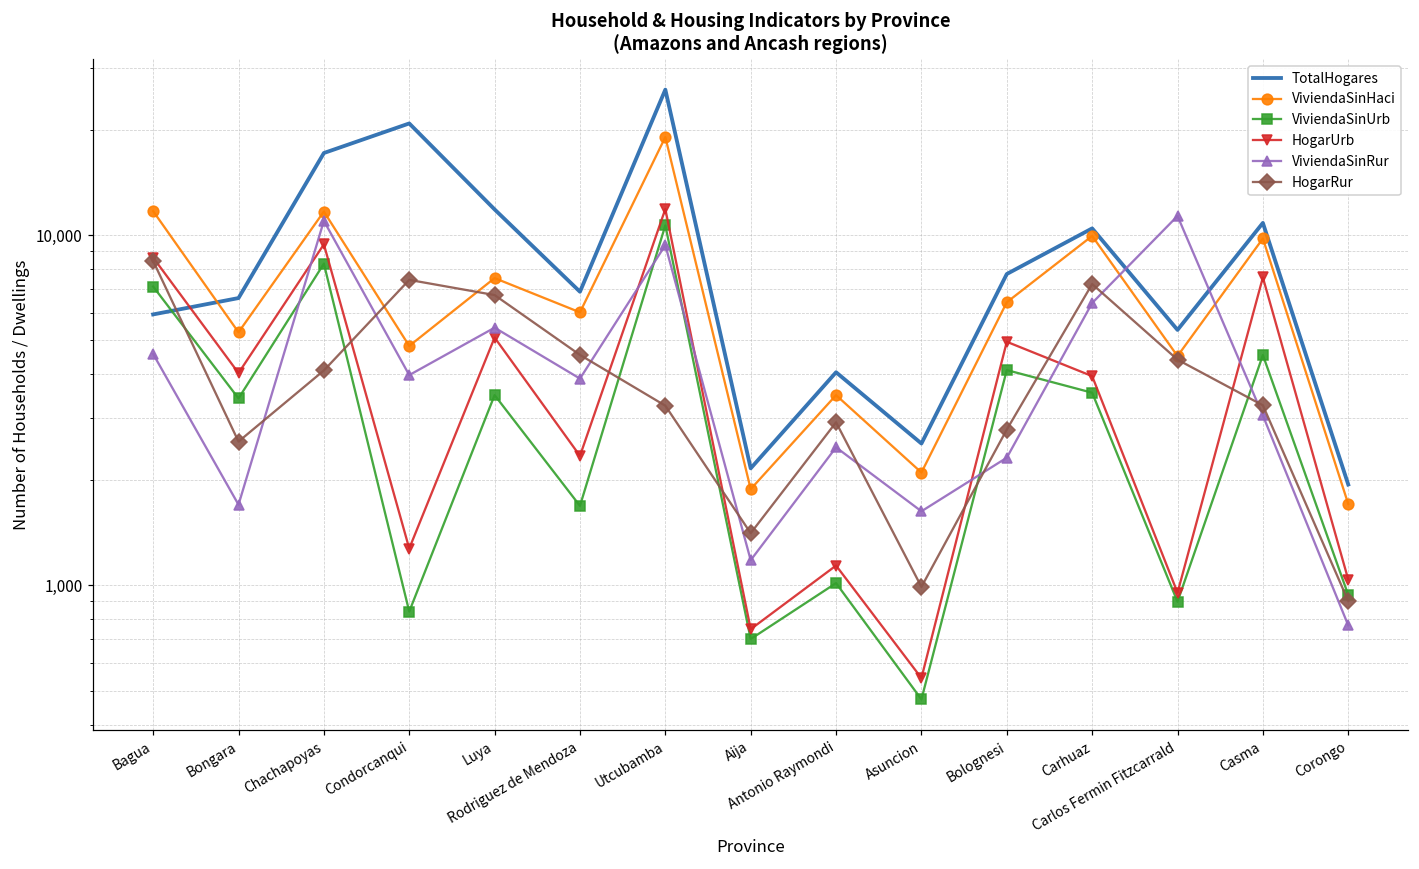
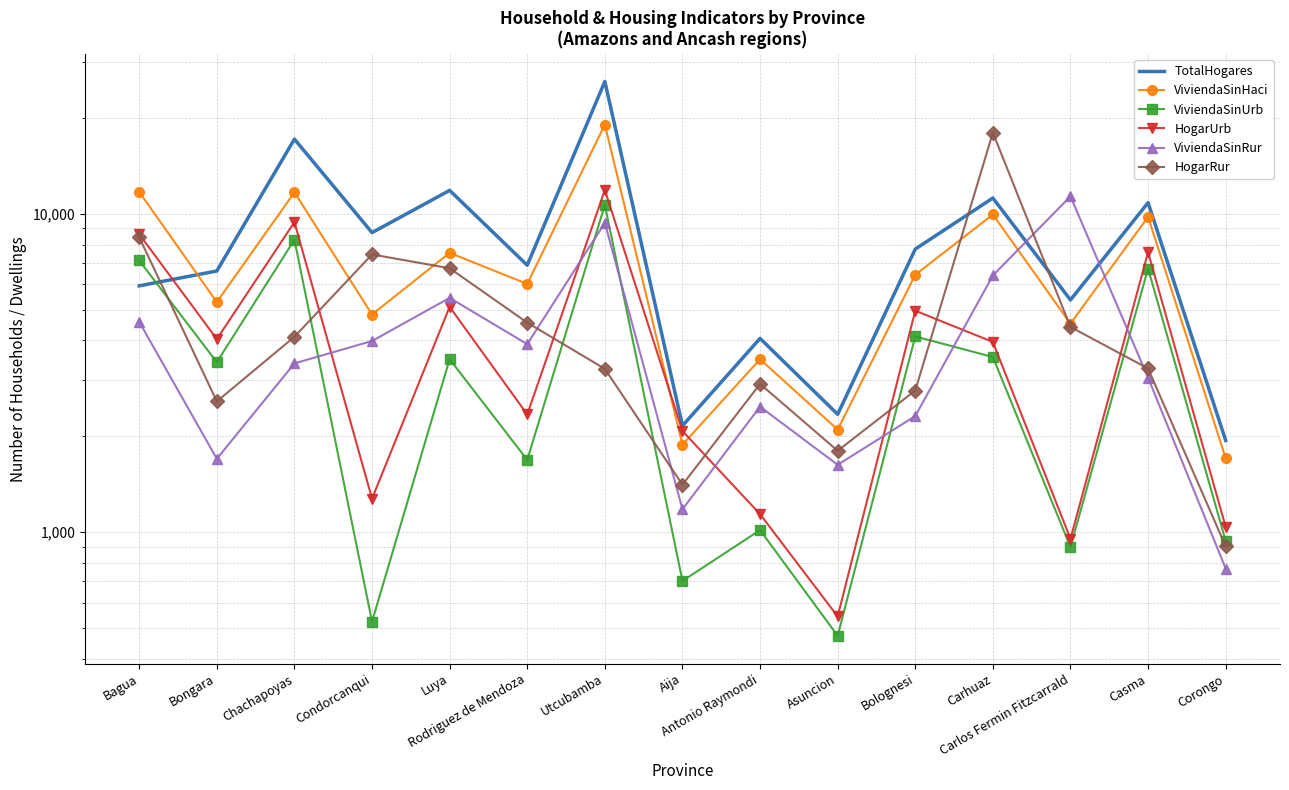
  {
    "TotalHogares": {
      "Bagua": "5,900",
      "Bongara": "6,600",
      "Chachapoyas": "17,000",
-     "Condorcanqui": "21,000",
+     "Condorcanqui": "8,700",
      "Luya": "11,800",
      "Rodriguez de Mendoza": "6,900",
      "Utcubamba": "26,000",
      "Aija": "2,200",
      "Antonio Raymondi": "4,100",
-     "Asuncion": "2,500",
+     "Asuncion": "2,300",
      "Bolognesi": "7,700",
-     "Carhuaz": "10,400",
+     "Carhuaz": "11,200",
      "Carlos Fermin Fitzcarrald": "5,400",
      "Casma": "10,800",
      "Corongo": "1,900"
    },
    "ViviendaSinHaci": {
      "Bagua": "11,700",
      "Bongara": "5,300",
      "Chachapoyas": "11,700",
      "Condorcanqui": "4,800",
      "Luya": "7,500",
      "Rodriguez de Mendoza": "6,000",
      "Utcubamba": "19,000",
      "Aija": "1,900",
      "Antonio Raymondi": "3,500",
      "Asuncion": "2,100",
      "Bolognesi": "6,400",
      "Carhuaz": "9,900",
      "Carlos Fermin Fitzcarrald": "4,500",
      "Casma": "9,800",
      "Corongo": "1,700"
    },
    "ViviendaSinUrb": {
      "Bagua": "7,100",
      "Bongara": "3,400",
      "Chachapoyas": "8,300",
-     "Condorcanqui": "840",
+     "Condorcanqui": "520",
      "Luya": "3,500",
      "Rodriguez de Mendoza": "1,700",
      "Utcubamba": "10,700",
      "Aija": "700",
      "Antonio Raymondi": "1,010",
      "Asuncion": "470",
      "Bolognesi": "4,100",
      "Carhuaz": "3,500",
      "Carlos Fermin Fitzcarrald": "900",
-     "Casma": "4,500",
+     "Casma": "6,700",
      "Corongo": "940"
    },
    "HogarUrb": {
      "Bagua": "8,600",
      "Bongara": "4,000",
      "Chachapoyas": "9,400",
      "Condorcanqui": "1,270",
      "Luya": "5,100",
      "Rodriguez de Mendoza": "2,300",
      "Utcubamba": "11,900",
-     "Aija": "750",
+     "Aija": "2,100",
      "Antonio Raymondi": "1,140",
      "Asuncion": "540",
      "Bolognesi": "5,000",
      "Carhuaz": "4,000",
      "Carlos Fermin Fitzcarrald": "950",
      "Casma": "7,600",
      "Corongo": "1,040"
    },
    "ViviendaSinRur": {
      "Bagua": "4,600",
      "Bongara": "1,700",
-     "Chachapoyas": "11,000",
+     "Chachapoyas": "3,400",
      "Condorcanqui": "4,000",
      "Luya": "5,400",
      "Rodriguez de Mendoza": "3,900",
      "Utcubamba": "9,400",
      "Aija": "1,180",
      "Antonio Raymondi": "2,500",
      "Asuncion": "1,600",
      "Bolognesi": "2,300",
      "Carhuaz": "6,400",
      "Carlos Fermin Fitzcarrald": "11,300",
      "Casma": "3,100",
      "Corongo": "770"
    },
    "HogarRur": {
      "Bagua": "8,400",
      "Bongara": "2,600",
      "Chachapoyas": "4,100",
      "Condorcanqui": "7,400",
      "Luya": "6,700",
      "Rodriguez de Mendoza": "4,500",
      "Utcubamba": "3,300",
      "Aija": "1,400",
      "Antonio Raymondi": "2,900",
-     "Asuncion": "990",
+     "Asuncion": "1,800",
      "Bolognesi": "2,800",
-     "Carhuaz": "7,200",
+     "Carhuaz": "18,000",
      "Carlos Fermin Fitzcarrald": "4,400",
      "Casma": "3,300",
      "Corongo": "900"
    }
  }
